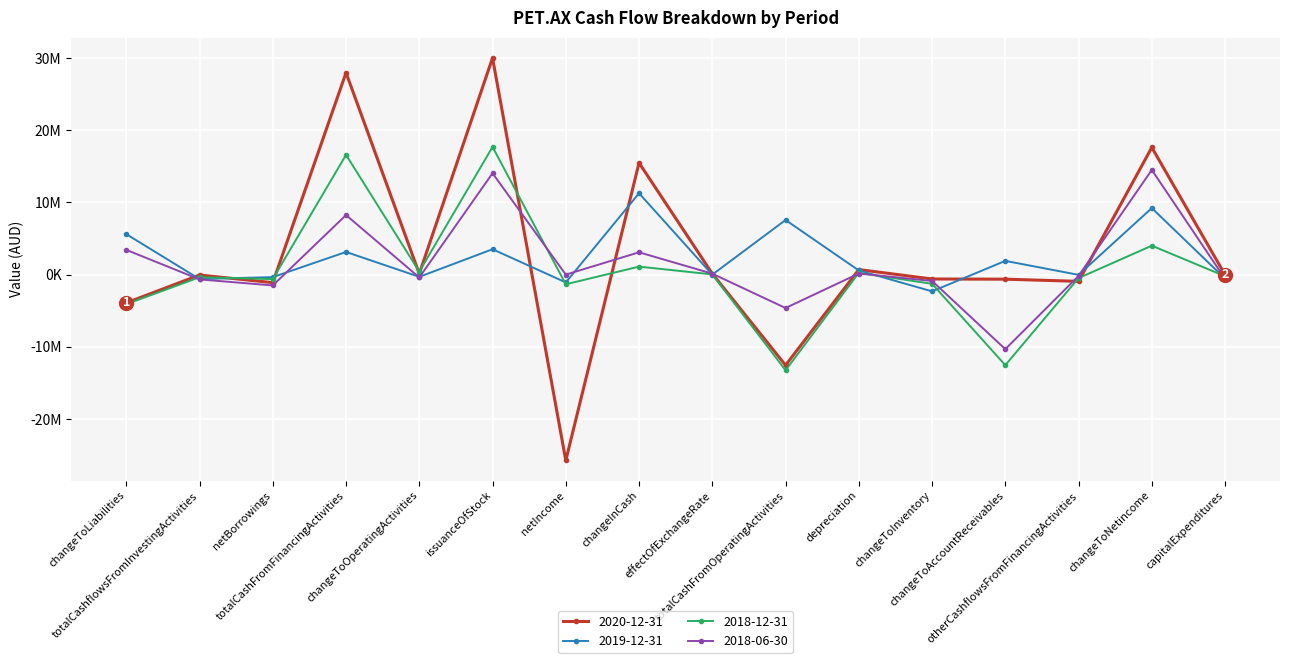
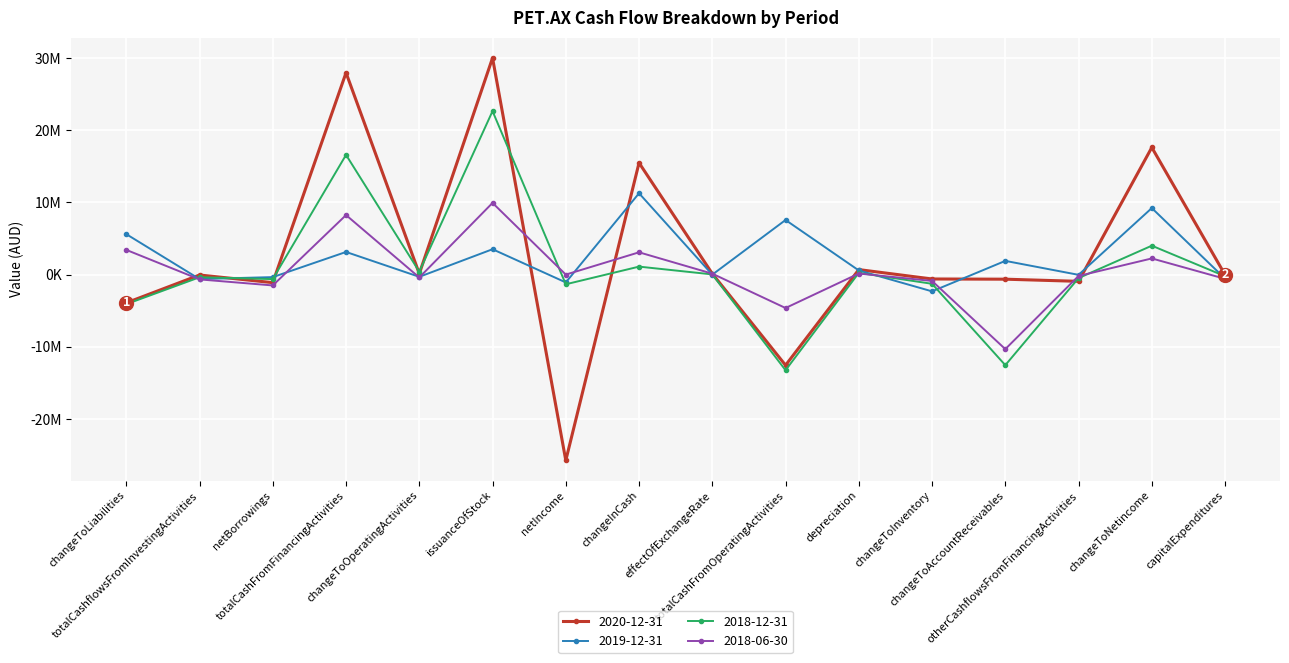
  {
    "2019-12-31": {
      "changeToLiabilities": 6000000,
      "totalCashFromFinancingActivities": 3000000,
      "issuanceOfStock": 4000000,
      "changeInCash": 11000000,
      "totalCashFromOperatingActivities": 8000000,
      "changeToInventory": -2000000,
      "changeToAccountReceivables": 2000000,
      "changeToNetincome": 9000000
    },
    "2018-12-31": {
      "totalCashFromFinancingActivities": 17000000,
-     "issuanceOfStock": 18000000,
+     "issuanceOfStock": 23000000,
      "changeInCash": 1000000,
      "totalCashFromOperatingActivities": -13000000,
      "changeToInventory": -1000000,
      "changeToAccountReceivables": -13000000,
      "changeToNetincome": 4000000
    },
    "2018-06-30": {
      "changeToLiabilities": 3000000,
      "netBorrowings": -2000000,
      "totalCashFromFinancingActivities": 8000000,
-     "issuanceOfStock": 14000000,
+     "issuanceOfStock": 10000000,
      "netIncome": 0,
      "changeInCash": 3000000,
      "totalCashFromOperatingActivities": -5000000,
      "changeToAccountReceivables": -10000000,
-     "changeToNetincome": 15000000
+     "changeToNetincome": 2000000
    }
  }
